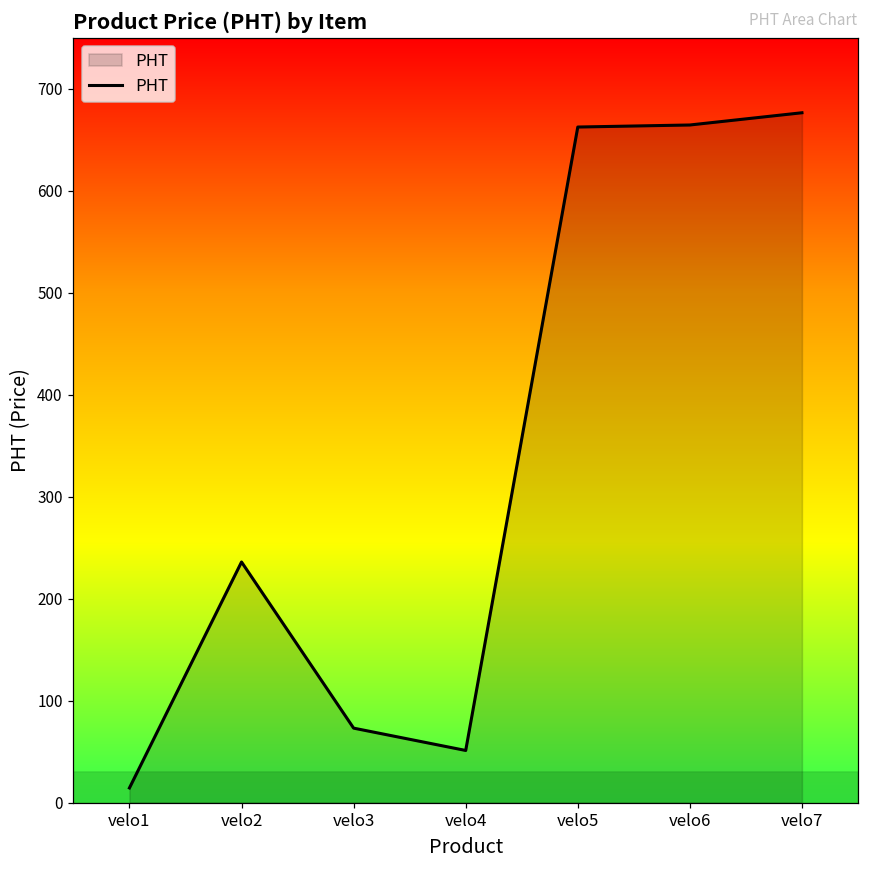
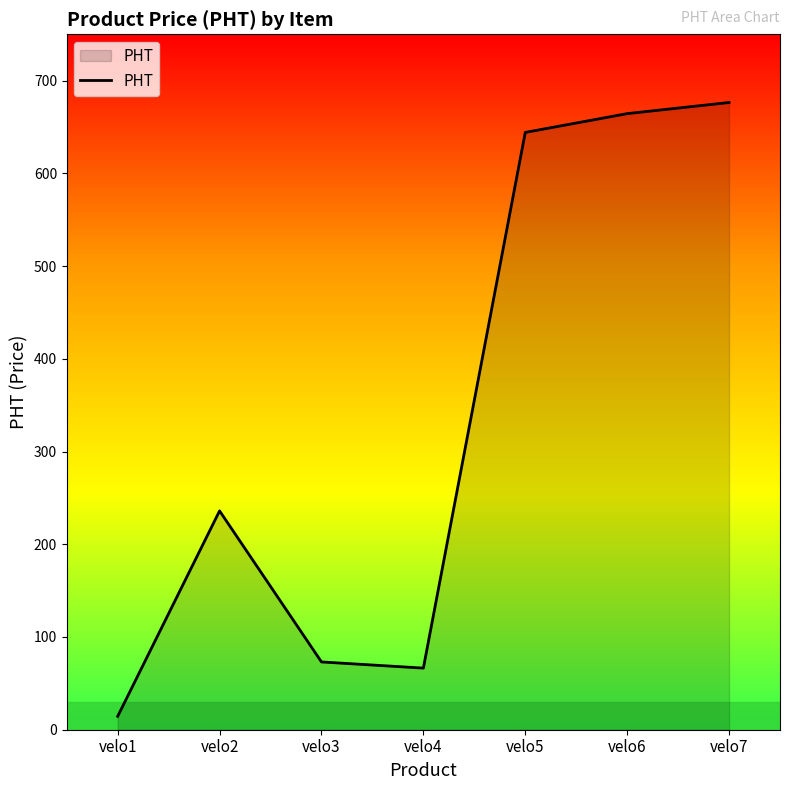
  {
    "velo2": 240,
    "velo3": 70,
-   "velo4": 50,
-   "velo5": 660,
+   "velo4": 70,
+   "velo5": 640,
    "velo6": 660,
    "velo7": 680
  }
